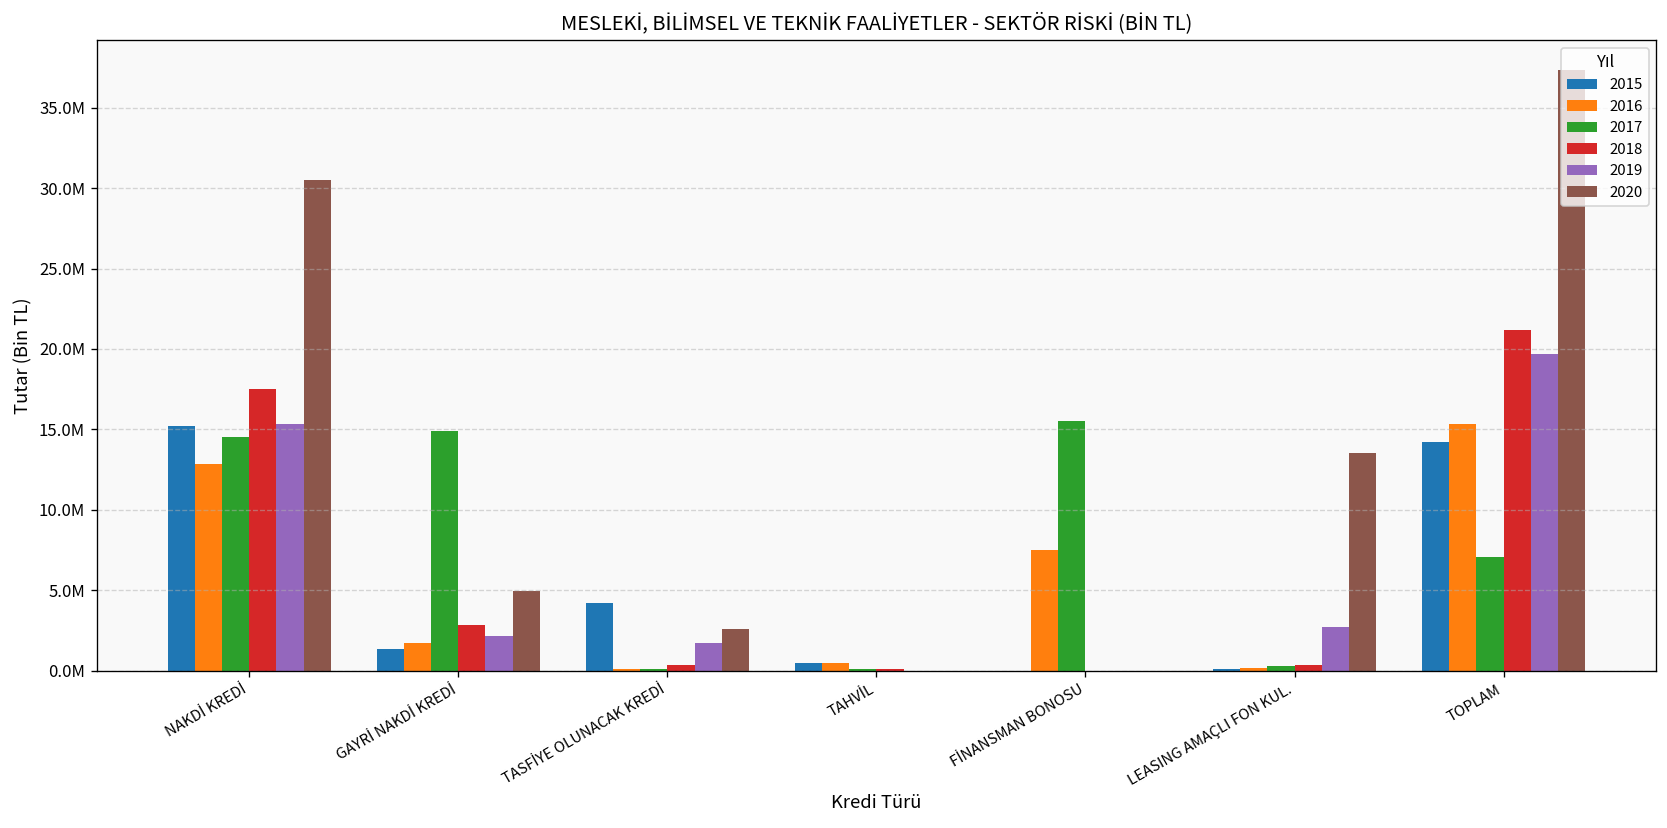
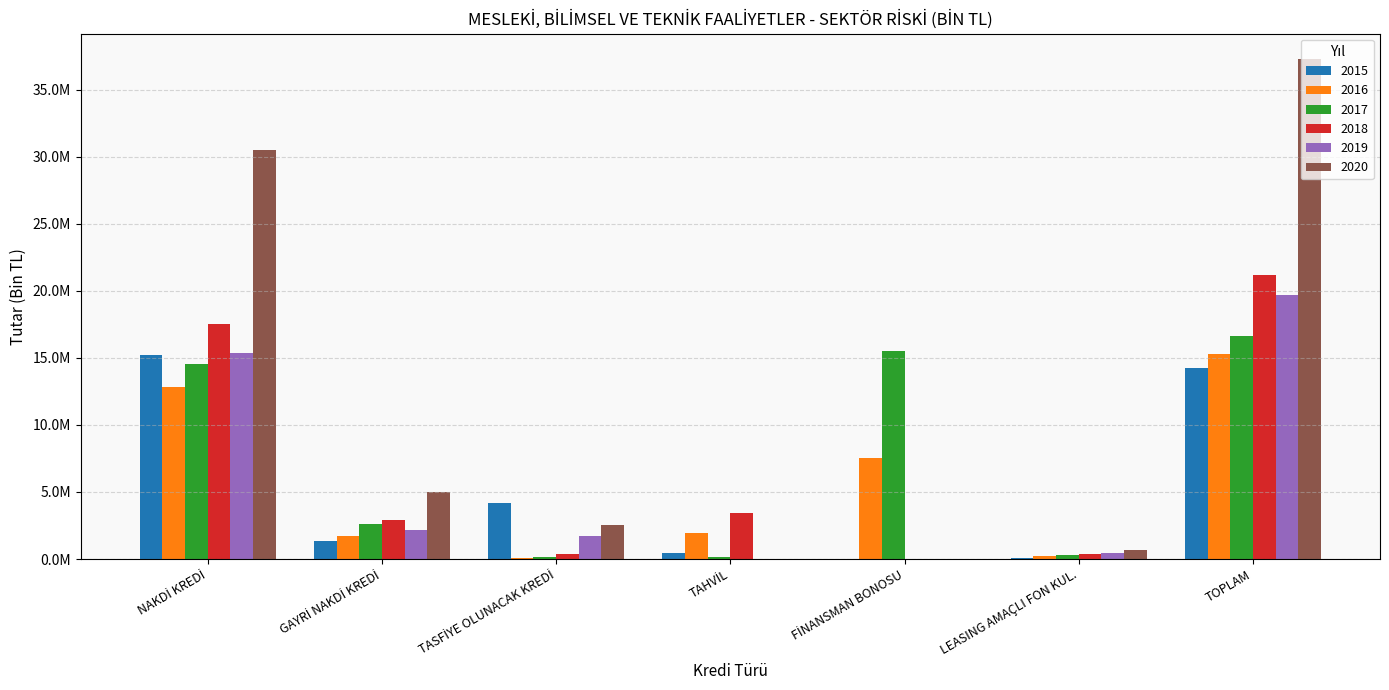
  {
    "2015": {
      "NAKDİ KREDİ": 15200000,
      "GAYRİ NAKDİ KREDİ": 1400000,
      "TASFİYE OLUNACAK KREDİ": 4200000,
      "TAHVİL": 500000,
      "FİNANSMAN BONOSU": 0,
      "TOPLAM": 14200000
    },
    "2016": {
      "NAKDİ KREDİ": 12800000,
      "GAYRİ NAKDİ KREDİ": 1700000,
-     "TAHVİL": 500000,
+     "TAHVİL": 1900000,
      "FİNANSMAN BONOSU": 7500000,
      "LEASING AMAÇLI FON KUL.": 200000,
      "TOPLAM": 15300000
    },
    "2017": {
      "NAKDİ KREDİ": 14500000,
-     "GAYRİ NAKDİ KREDİ": 14900000,
+     "GAYRİ NAKDİ KREDİ": 2600000,
      "FİNANSMAN BONOSU": 15500000,
      "LEASING AMAÇLI FON KUL.": 300000,
-     "TOPLAM": 7100000
+     "TOPLAM": 16700000
    },
    "2018": {
      "NAKDİ KREDİ": 17500000,
      "GAYRİ NAKDİ KREDİ": 2900000,
      "TASFİYE OLUNACAK KREDİ": 400000,
-     "TAHVİL": 100000,
+     "TAHVİL": 3400000,
      "FİNANSMAN BONOSU": 0,
      "LEASING AMAÇLI FON KUL.": 400000,
      "TOPLAM": 21200000
    },
    "2019": {
      "NAKDİ KREDİ": 15400000,
      "GAYRİ NAKDİ KREDİ": 2200000,
      "TASFİYE OLUNACAK KREDİ": 1700000,
      "TAHVİL": 0,
      "FİNANSMAN BONOSU": 0,
-     "LEASING AMAÇLI FON KUL.": 2700000,
+     "LEASING AMAÇLI FON KUL.": 400000,
      "TOPLAM": 19700000
    },
    "2020": {
      "NAKDİ KREDİ": 30500000,
      "GAYRİ NAKDİ KREDİ": 5000000,
      "TASFİYE OLUNACAK KREDİ": 2600000,
      "TAHVİL": 0,
      "FİNANSMAN BONOSU": 0,
-     "LEASING AMAÇLI FON KUL.": 13500000
+     "LEASING AMAÇLI FON KUL.": 700000
    }
  }
